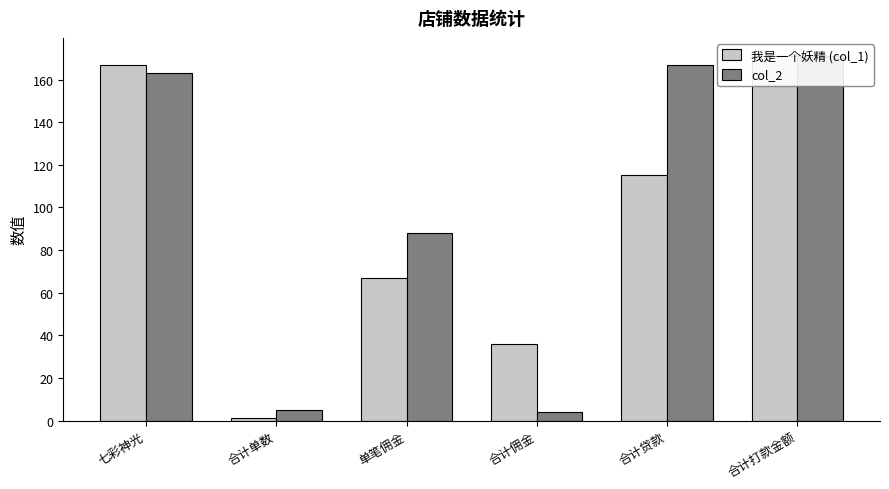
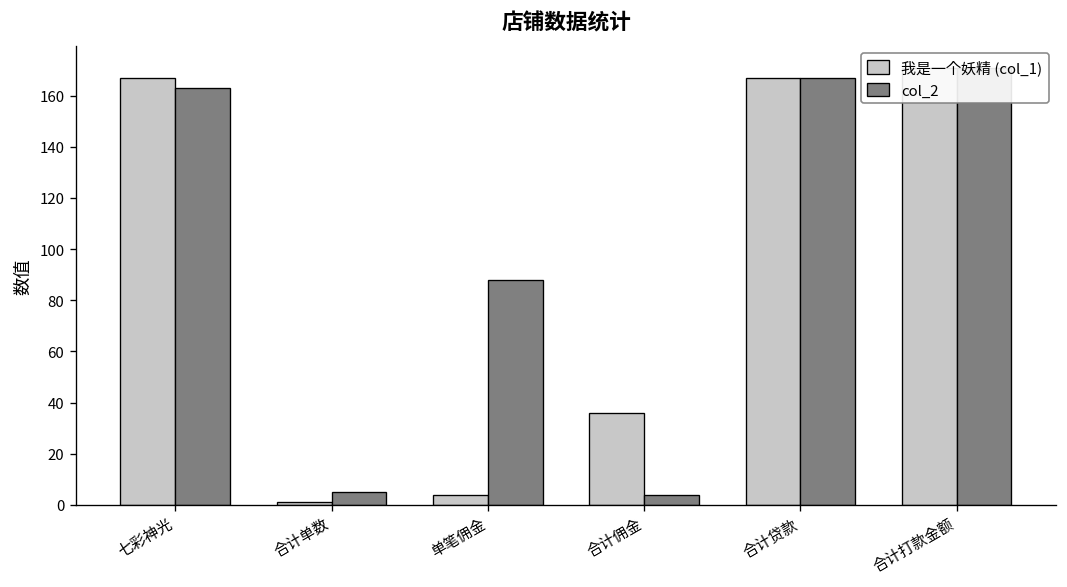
  {
    "我是一个妖精 (col_1)": {
      "七彩神光": 167,
-     "单笔佣金": 67,
+     "单笔佣金": 4,
      "合计佣金": 36,
-     "合计贷款": 115
+     "合计贷款": 167
    },
    "col_2": {
      "七彩神光": 163,
      "合计单数": 5,
      "单笔佣金": 88,
      "合计佣金": 4,
      "合计贷款": 167
    }
  }
